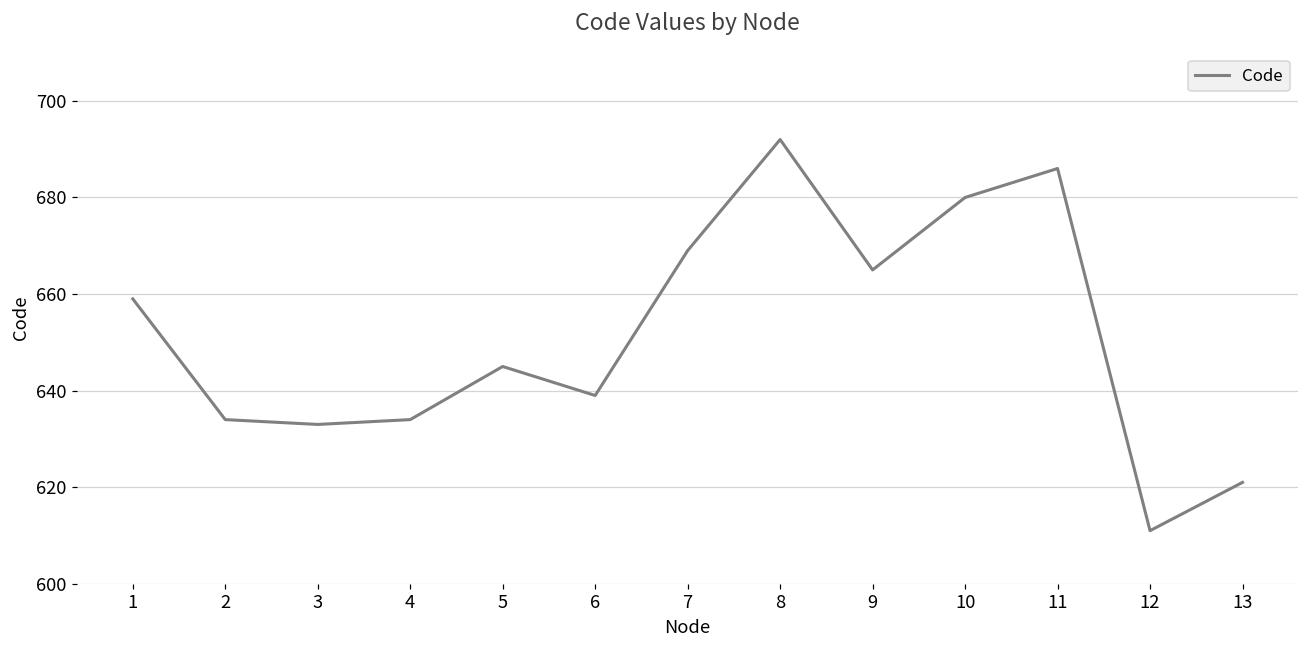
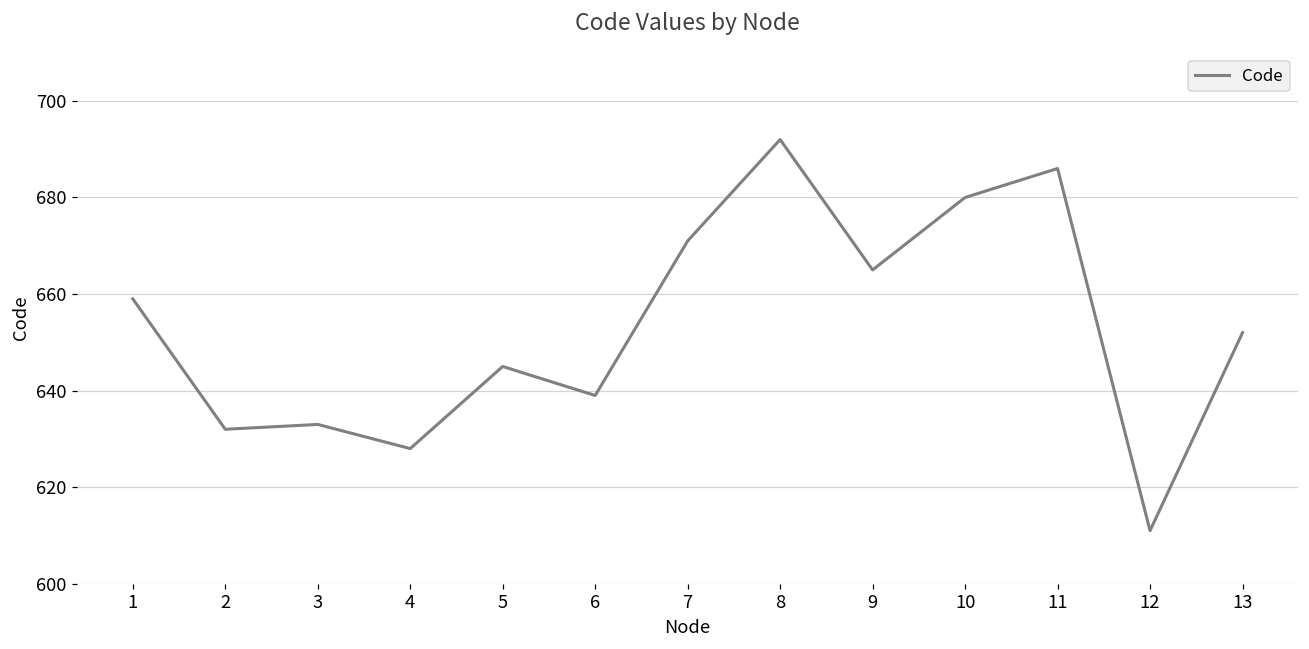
  {
    "1": 659,
-   "2": 634,
+   "2": 632,
    "3": 633,
-   "4": 634,
+   "4": 628,
    "5": 645,
    "6": 639,
-   "7": 669,
+   "7": 671,
    "8": 692,
    "9": 665,
    "10": 680,
    "11": 686,
    "12": 611,
-   "13": 621
+   "13": 652
  }
